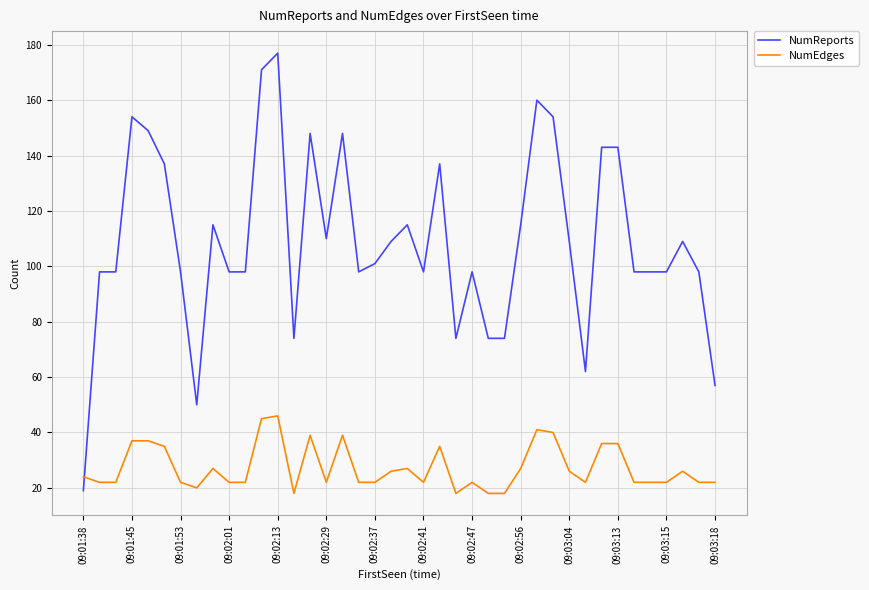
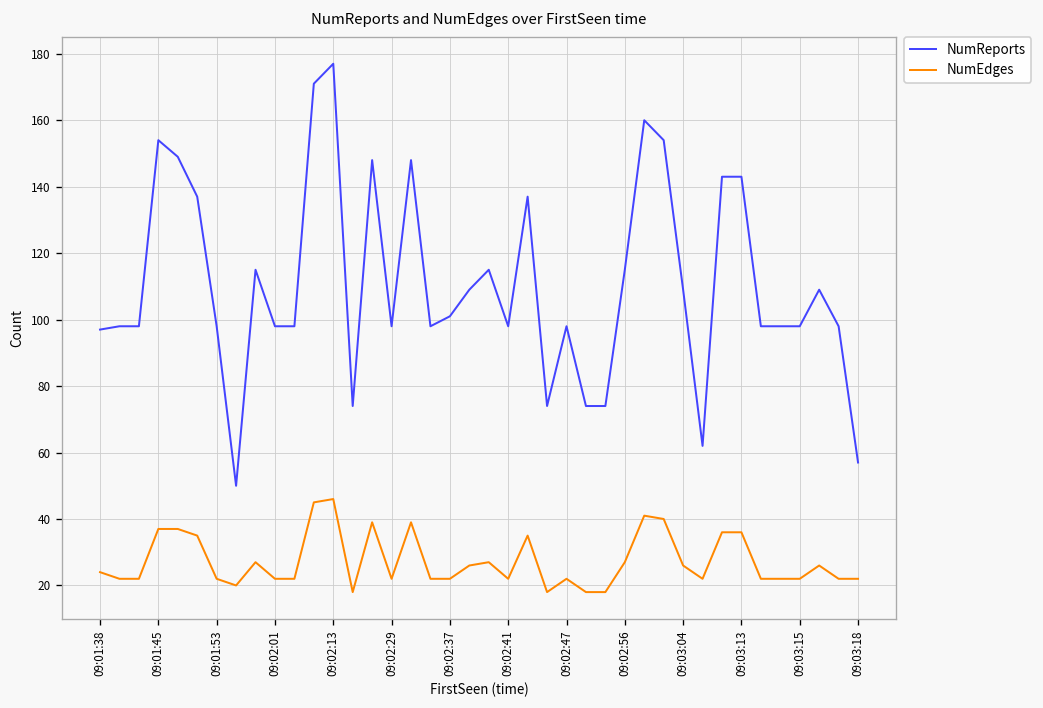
  {
    "NumReports": {
-     "09:01:38": 19,
+     "09:01:38": 97,
      "09:01:45": 154,
      "09:02:13": 177,
-     "09:02:29": 110,
+     "09:02:29": 98,
      "09:02:37": 101,
      "09:02:47": 98,
      "09:03:18": 57
    },
    "NumEdges": {
      "09:01:38": 24,
      "09:01:45": 37,
      "09:02:13": 46,
      "09:02:29": 22,
      "09:02:37": 22,
      "09:02:47": 22,
      "09:03:18": 22
    }
  }
